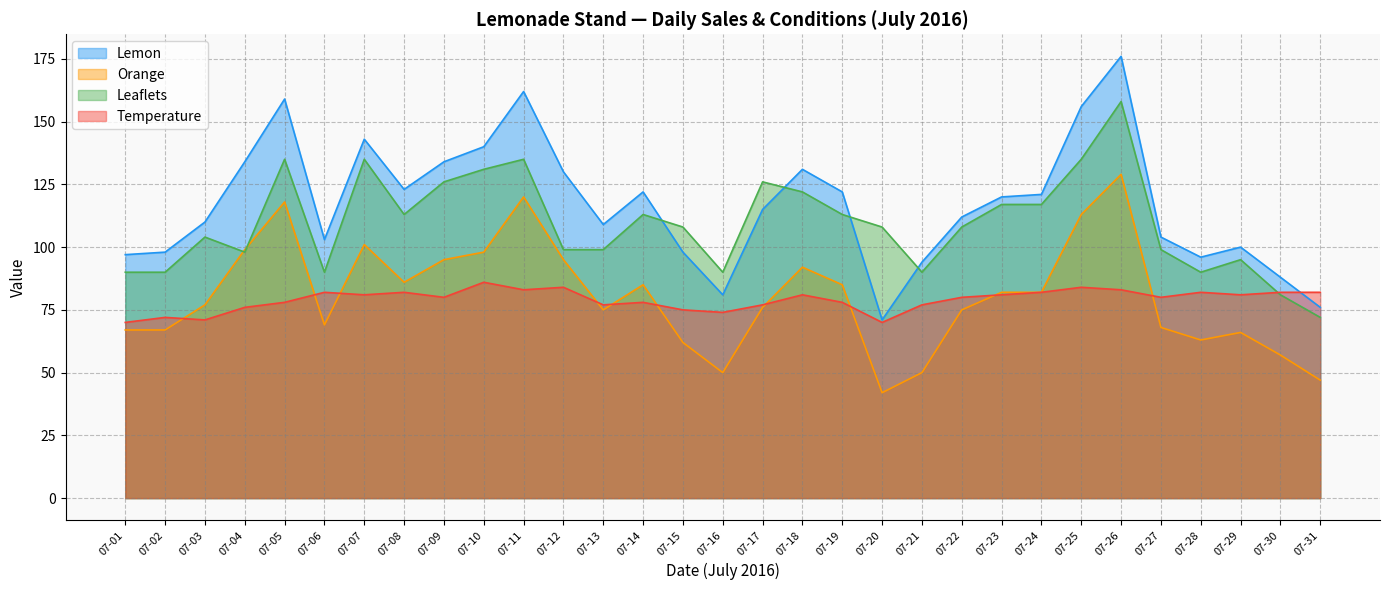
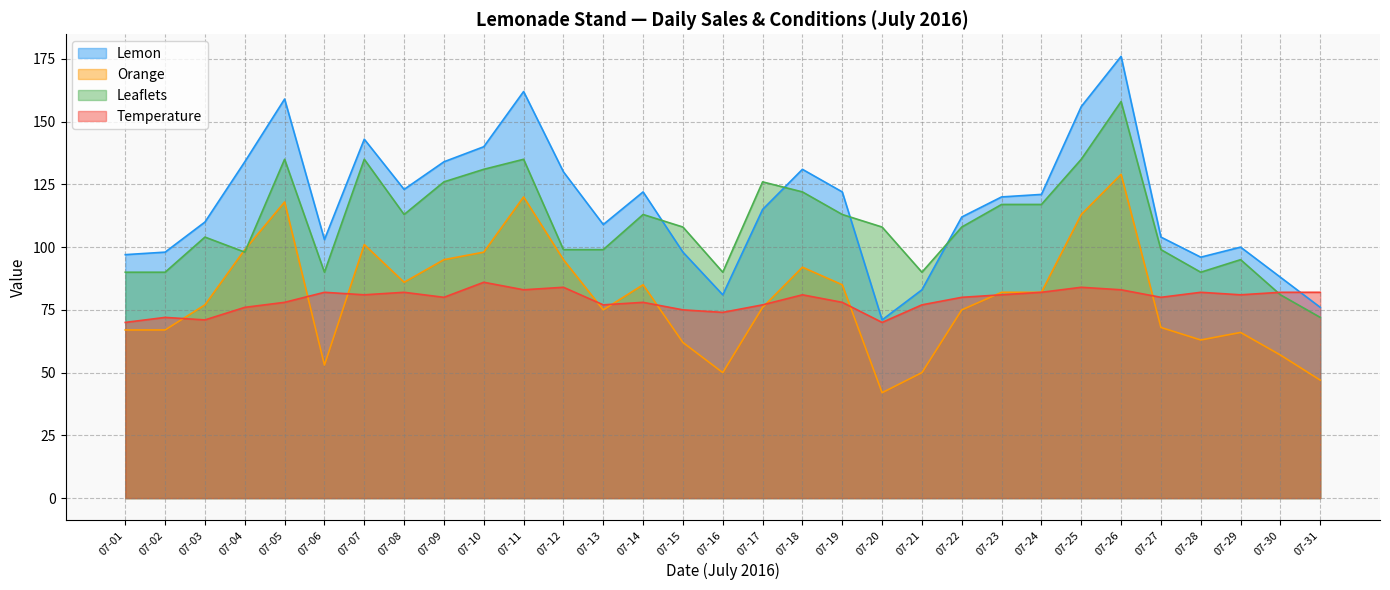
  {
    "Lemon": {
      "07-01": 97,
      "07-02": 98,
      "07-03": 110,
      "07-04": 134,
      "07-05": 159,
      "07-06": 103,
      "07-07": 143,
      "07-08": 123,
      "07-09": 134,
      "07-10": 140,
      "07-11": 162,
      "07-12": 130,
      "07-13": 109,
      "07-14": 122,
      "07-15": 98,
      "07-16": 81,
      "07-17": 115,
      "07-18": 131,
      "07-19": 122,
-     "07-21": 94,
+     "07-21": 83,
      "07-22": 112,
      "07-23": 120,
      "07-24": 121,
      "07-25": 156,
      "07-26": 176,
      "07-27": 104,
      "07-28": 96,
      "07-29": 100,
      "07-30": 88,
      "07-31": 76
    },
    "Orange": {
      "07-01": 67,
      "07-02": 67,
      "07-03": 77,
      "07-05": 118,
-     "07-06": 69,
+     "07-06": 53,
      "07-07": 101,
      "07-08": 86,
      "07-09": 95,
      "07-10": 98,
      "07-11": 120,
      "07-12": 95,
      "07-13": 75,
      "07-14": 85,
      "07-15": 62,
      "07-16": 50,
      "07-17": 76,
      "07-18": 92,
      "07-19": 85,
      "07-20": 42,
      "07-21": 50,
      "07-22": 75,
      "07-25": 113,
      "07-26": 129,
      "07-27": 68,
      "07-28": 63,
      "07-29": 66,
      "07-30": 57,
      "07-31": 47
    },
    "Leaflets": {
      "07-01": 90,
      "07-02": 90,
      "07-03": 104,
      "07-05": 135,
      "07-06": 90,
      "07-07": 135,
      "07-08": 113,
      "07-09": 126,
      "07-10": 131,
      "07-11": 135,
      "07-12": 99,
      "07-13": 99,
      "07-14": 113,
      "07-15": 108,
      "07-16": 90,
      "07-17": 126,
      "07-18": 122,
      "07-19": 113,
      "07-20": 108,
      "07-21": 90,
      "07-22": 108,
      "07-23": 117,
      "07-24": 117,
      "07-25": 135,
      "07-26": 158,
      "07-27": 99,
      "07-28": 90,
      "07-29": 95,
      "07-31": 72
    },
    "Temperature": {
      "07-01": 70,
      "07-02": 72,
      "07-03": 71,
      "07-04": 76,
      "07-05": 78,
      "07-06": 82,
      "07-07": 81,
      "07-08": 82,
      "07-09": 80,
      "07-10": 86,
      "07-11": 83,
      "07-12": 84,
      "07-13": 77,
      "07-14": 78,
      "07-15": 75,
      "07-16": 74,
      "07-17": 77,
      "07-18": 81,
      "07-19": 78,
      "07-21": 77,
      "07-22": 80,
      "07-25": 84,
      "07-26": 83,
      "07-27": 80,
      "07-28": 82,
      "07-29": 81,
      "07-31": 82
    }
  }
